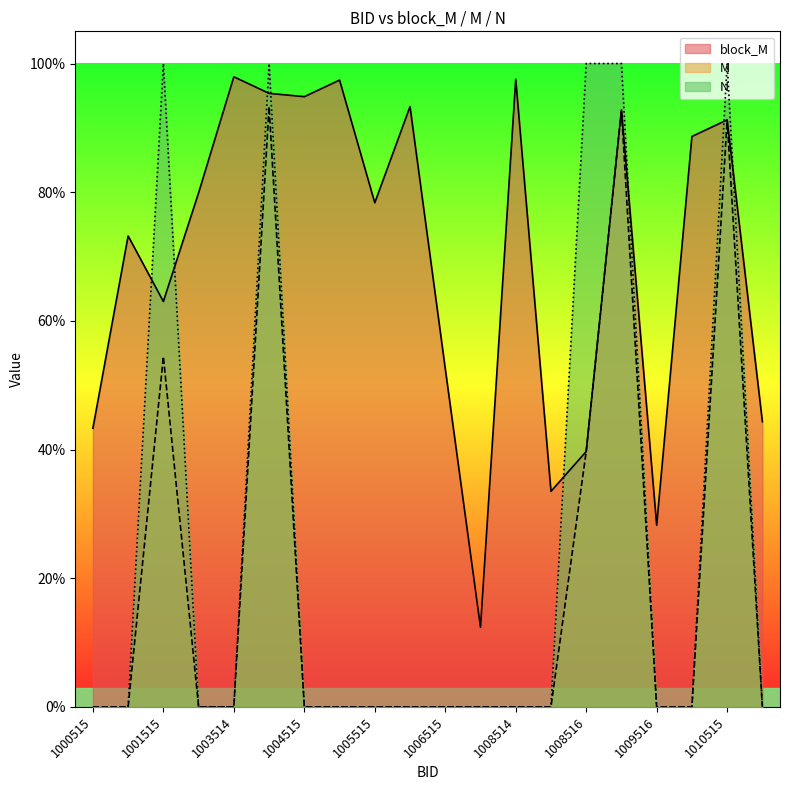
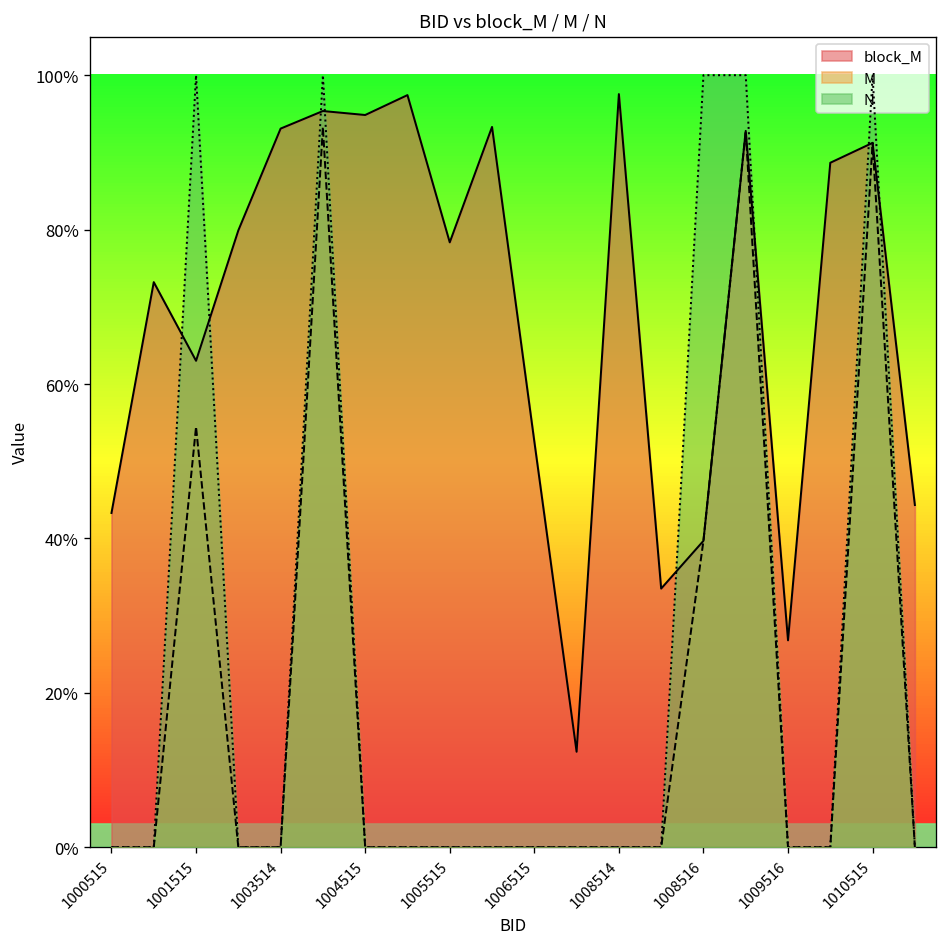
  {
    "block_M": {
      "1000515": "43%",
      "1001515": "63%",
-     "1003514": "98%",
+     "1003514": "93%",
      "1004515": "95%",
      "1005515": "78%",
      "1006515": "53%",
      "1008514": "98%",
-     "1009516": "28%"
+     "1009516": "27%"
    },
    "M": {
      "1001515": "54%"
    },
    "N": {
      "1001515": "100%",
      "1008516": "100%"
    }
  }
